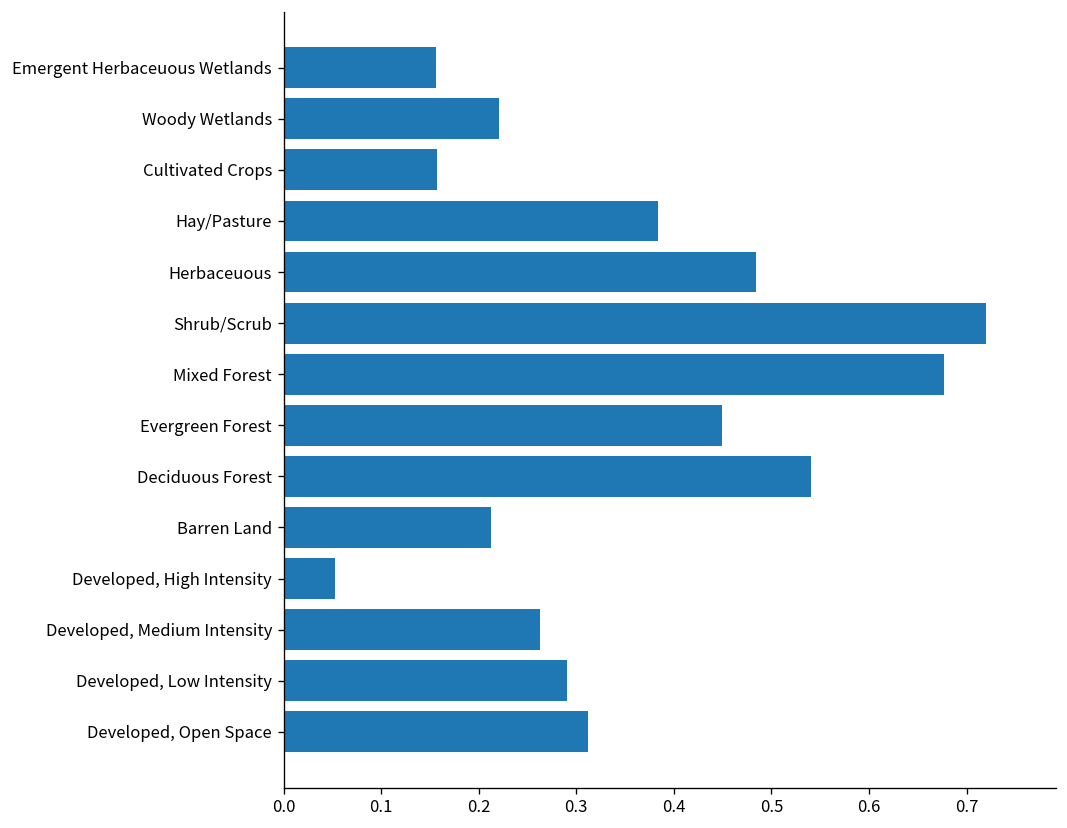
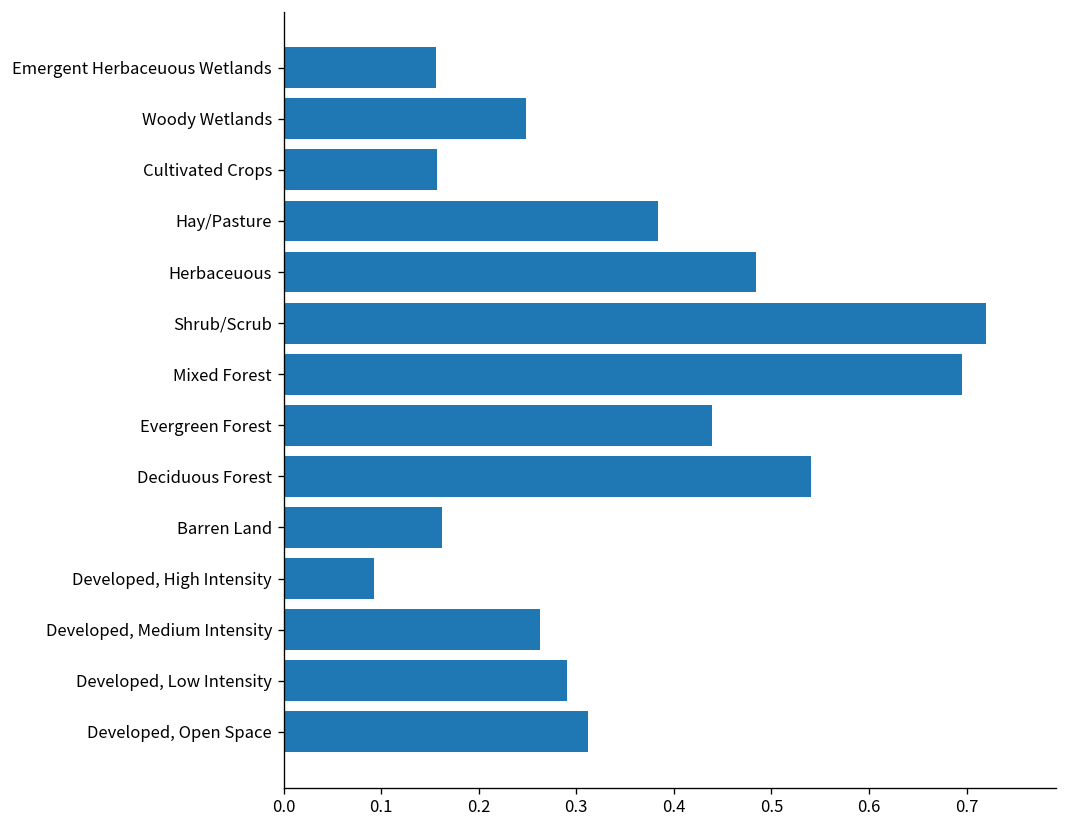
  {
    "Emergent Herbaceuous Wetlands": 0.16,
-   "Woody Wetlands": 0.22,
+   "Woody Wetlands": 0.25,
    "Cultivated Crops": 0.16,
    "Hay/Pasture": 0.38,
    "Herbaceuous": 0.48,
    "Shrub/Scrub": 0.72,
-   "Mixed Forest": 0.68,
-   "Evergreen Forest": 0.45,
+   "Mixed Forest": 0.70,
+   "Evergreen Forest": 0.44,
    "Deciduous Forest": 0.54,
-   "Barren Land": 0.21,
-   "Developed, High Intensity": 0.05,
+   "Barren Land": 0.16,
+   "Developed, High Intensity": 0.09,
    "Developed, Medium Intensity": 0.26,
    "Developed, Low Intensity": 0.29,
    "Developed, Open Space": 0.31
  }
